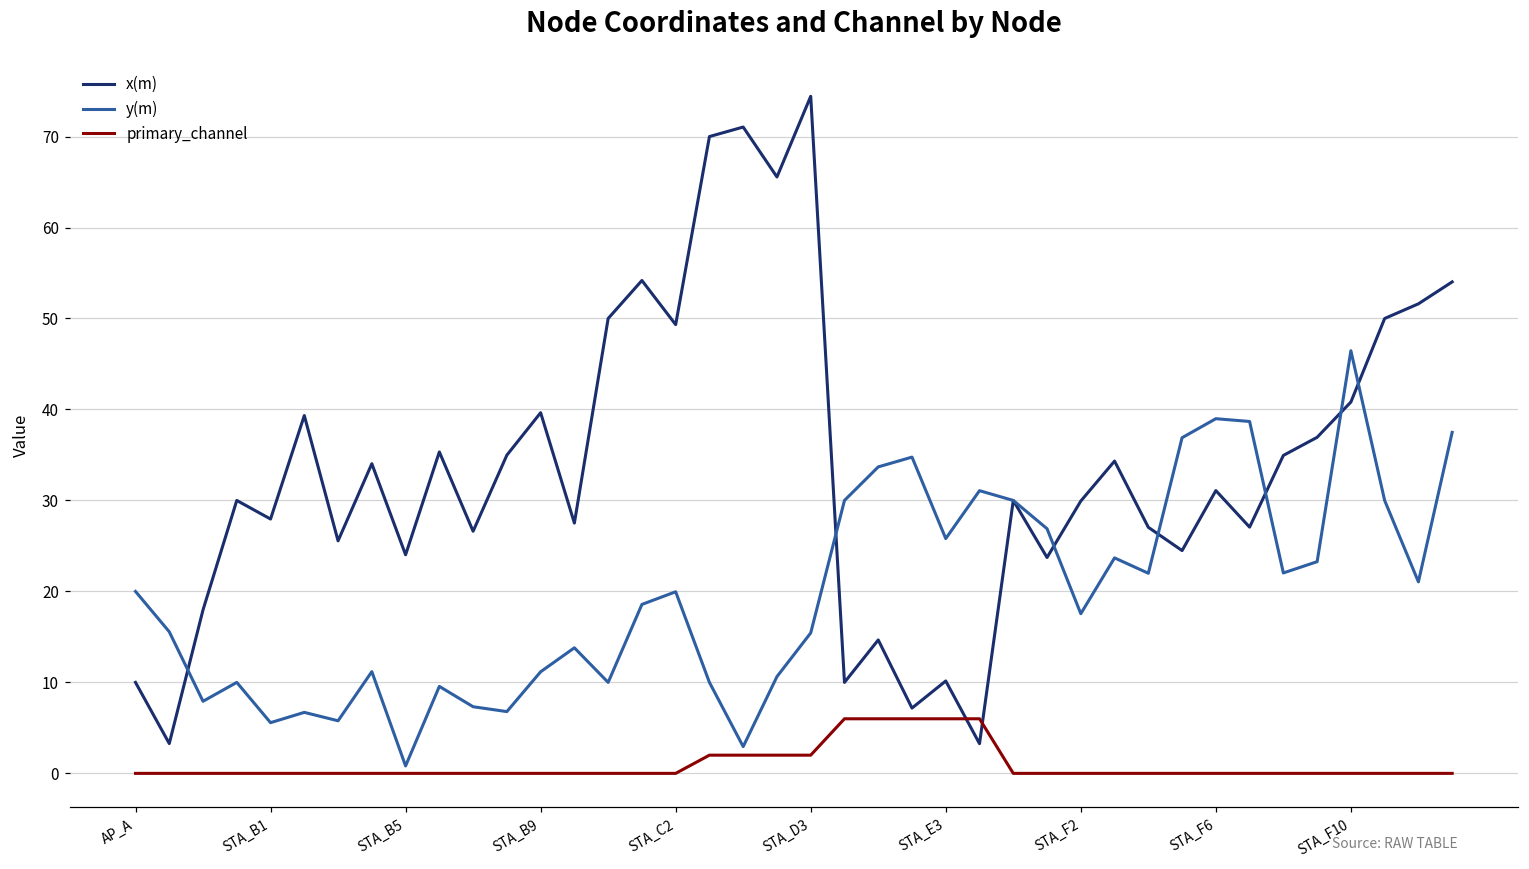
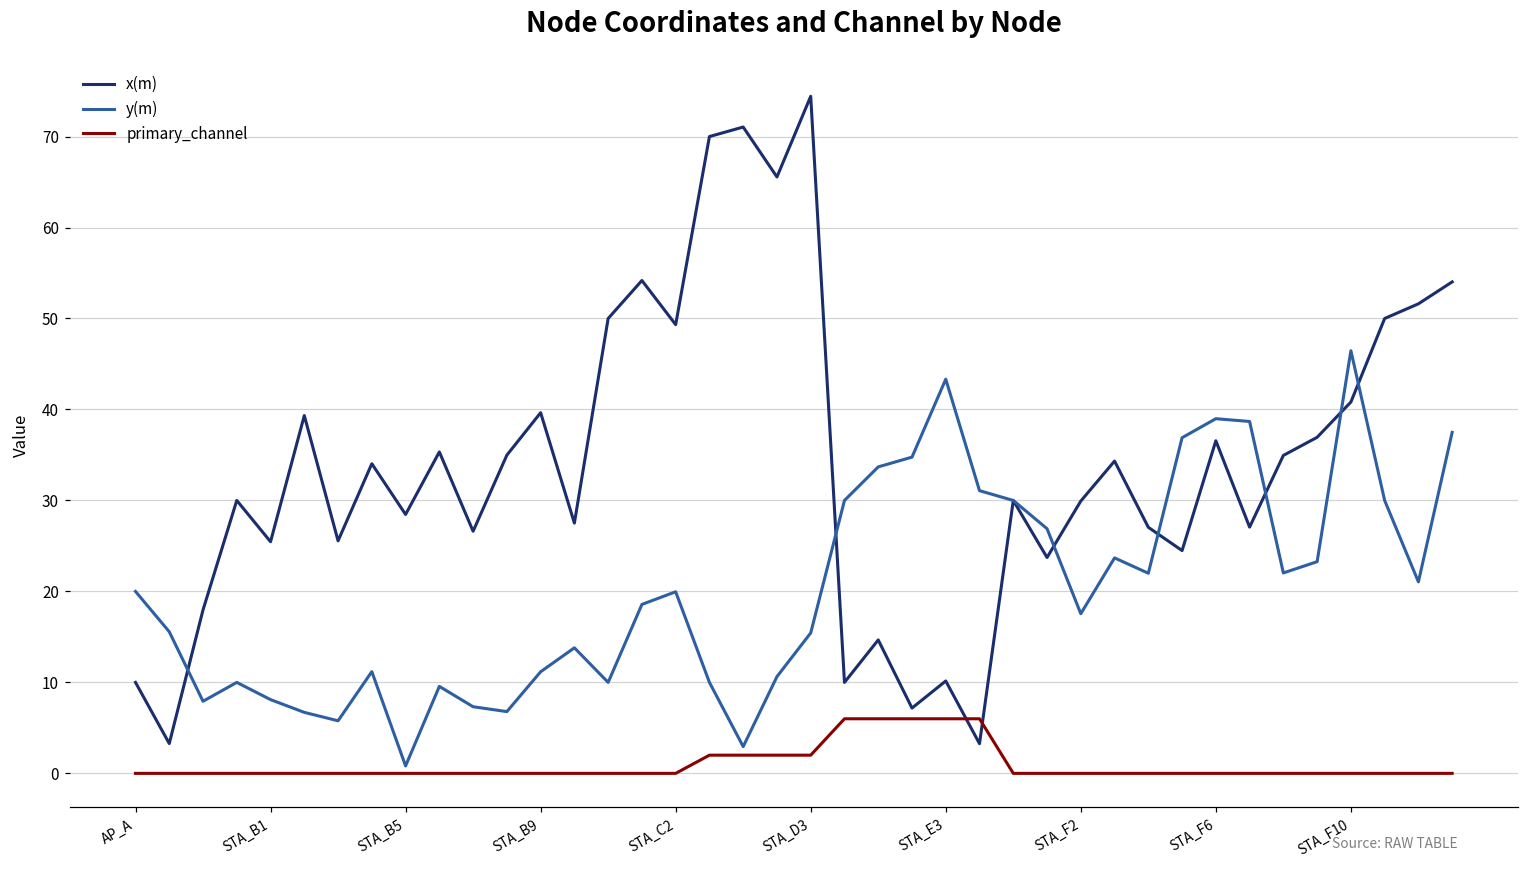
  {
    "x(m)": {
      "AP_A": 10,
-     "STA_B1": 28,
-     "STA_B5": 24,
+     "STA_B1": 25,
+     "STA_B5": 28,
      "STA_B9": 40,
      "STA_C2": 49,
      "STA_D3": 74,
      "STA_E3": 10,
      "STA_F2": 30,
-     "STA_F6": 31,
+     "STA_F6": 37,
      "STA_F10": 41
    },
    "y(m)": {
      "AP_A": 20,
-     "STA_B1": 6,
+     "STA_B1": 8,
      "STA_B5": 1,
      "STA_B9": 11,
      "STA_C2": 20,
      "STA_D3": 15,
-     "STA_E3": 26,
+     "STA_E3": 43,
      "STA_F2": 18,
      "STA_F6": 39,
      "STA_F10": 46
    },
    "primary_channel": {
      "AP_A": 0,
      "STA_B1": 0,
      "STA_B5": 0,
      "STA_B9": 0,
      "STA_C2": 0,
      "STA_D3": 2,
      "STA_E3": 6,
      "STA_F2": 0,
      "STA_F6": 0,
      "STA_F10": 0
    }
  }
